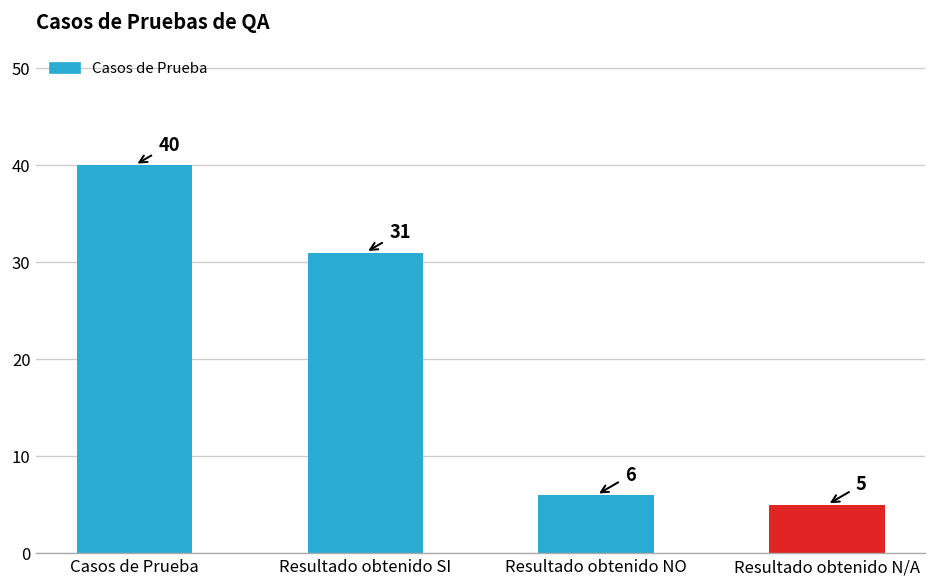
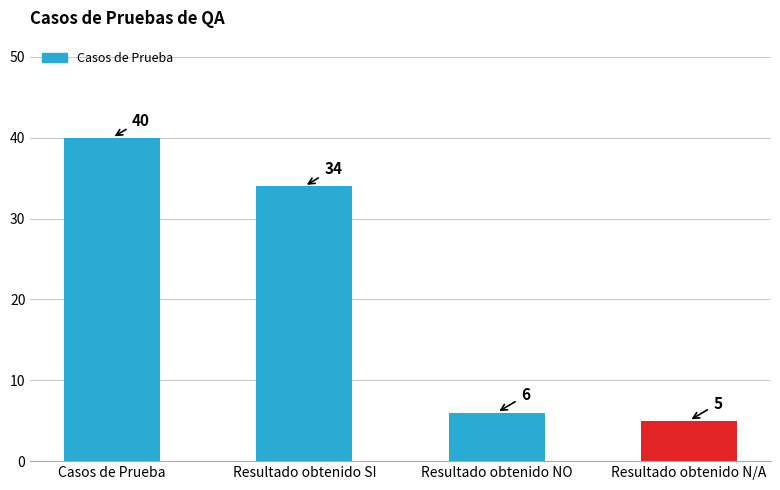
  {
-   "Resultado obtenido SI": 31
+   "Resultado obtenido SI": 34
  }
